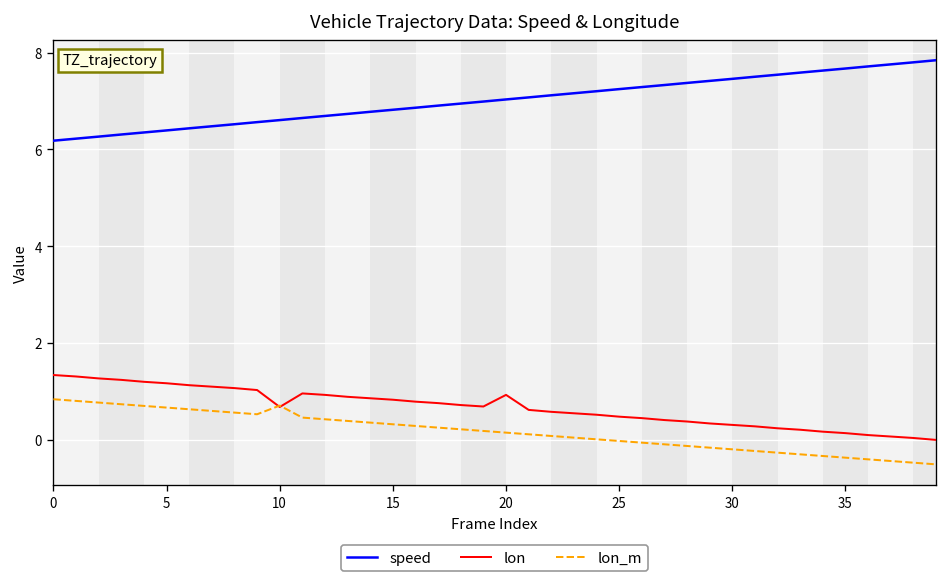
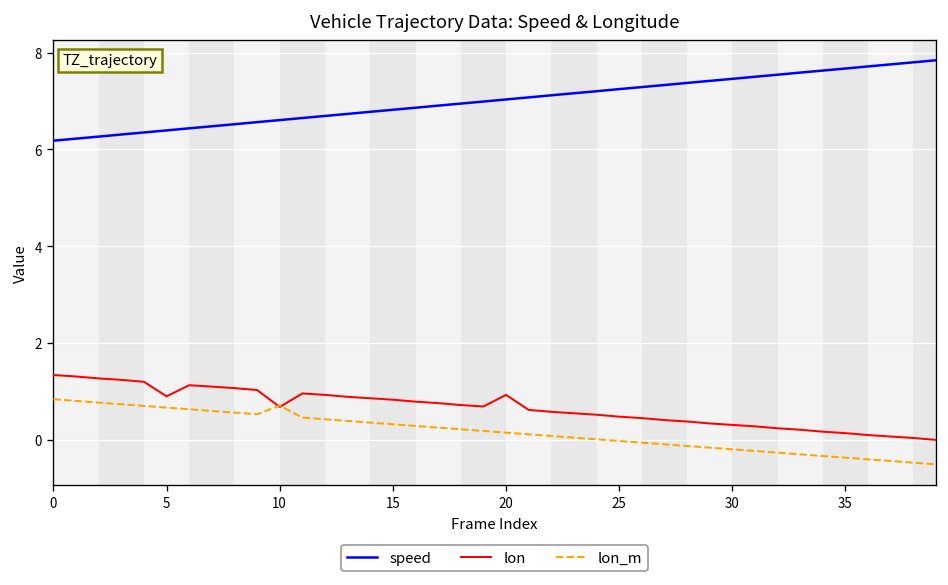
  {
    "speed": {
      "0": 6.2,
      "5": 6.4,
      "10": 6.6,
      "15": 6.8,
      "20": 7.0,
      "25": 7.2,
      "30": 7.5,
      "35": 7.7
    },
    "lon": {
      "0": 1.3,
-     "5": 1.2,
+     "5": 0.9,
      "15": 0.8,
      "20": 0.9,
      "25": 0.5,
      "30": 0.3,
      "35": 0.1
    },
    "lon_m": {
      "0": 0.8,
      "5": 0.7,
      "15": 0.3,
      "20": 0.2,
      "25": 0.0,
      "30": -0.2,
      "35": -0.4
    }
  }
